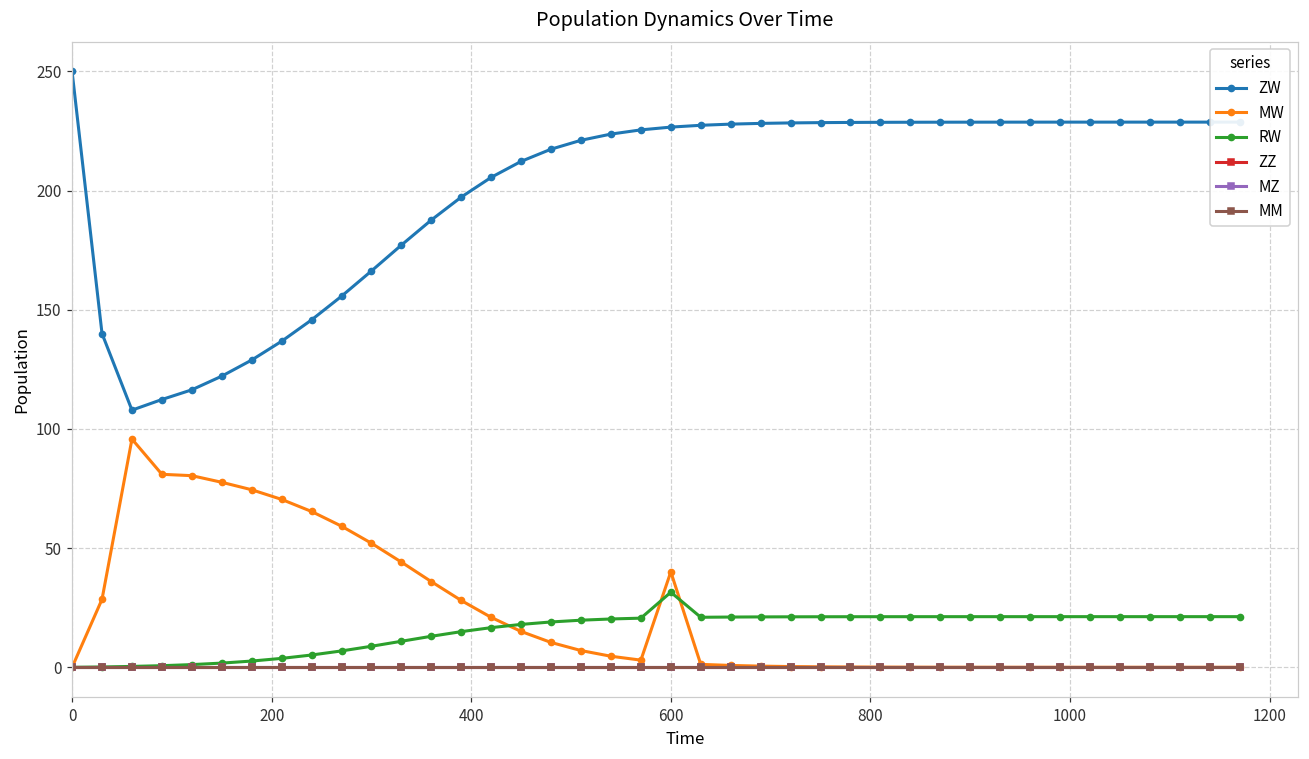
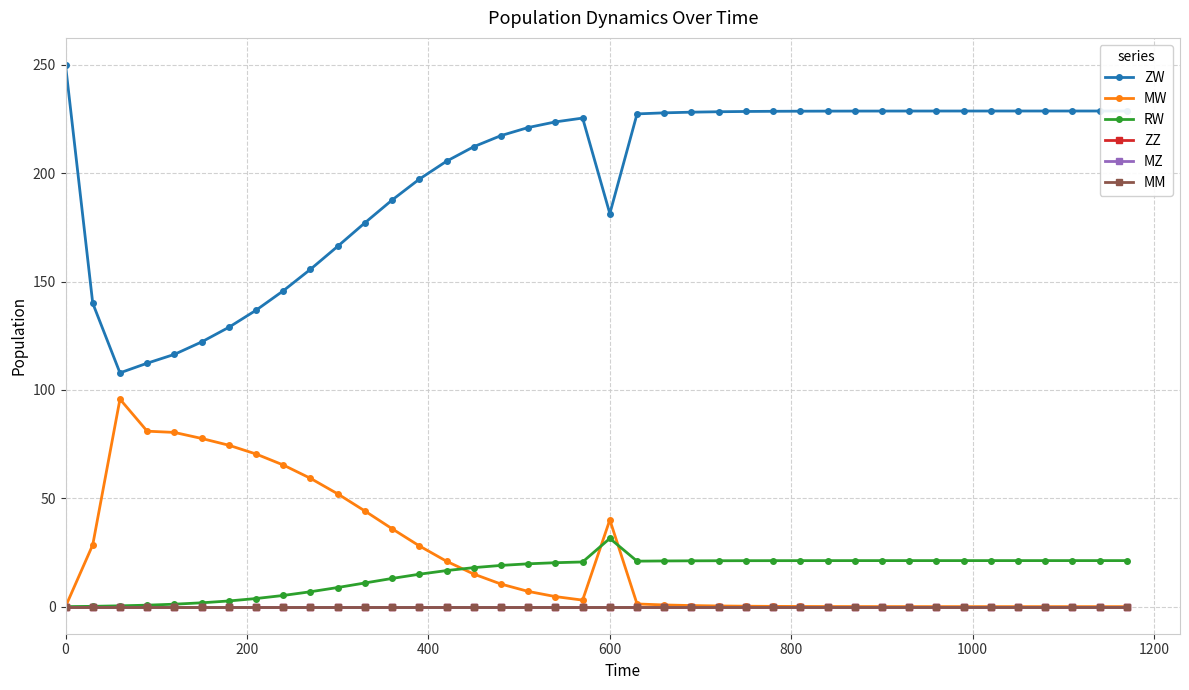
  {
    "ZW": {
      "0": 250,
-     "600": 227
+     "600": 181
    },
    "MW": {
      "600": 40
    },
    "RW": {
      "600": 31
    },
    "MM": {
      "600": 0
    }
  }
